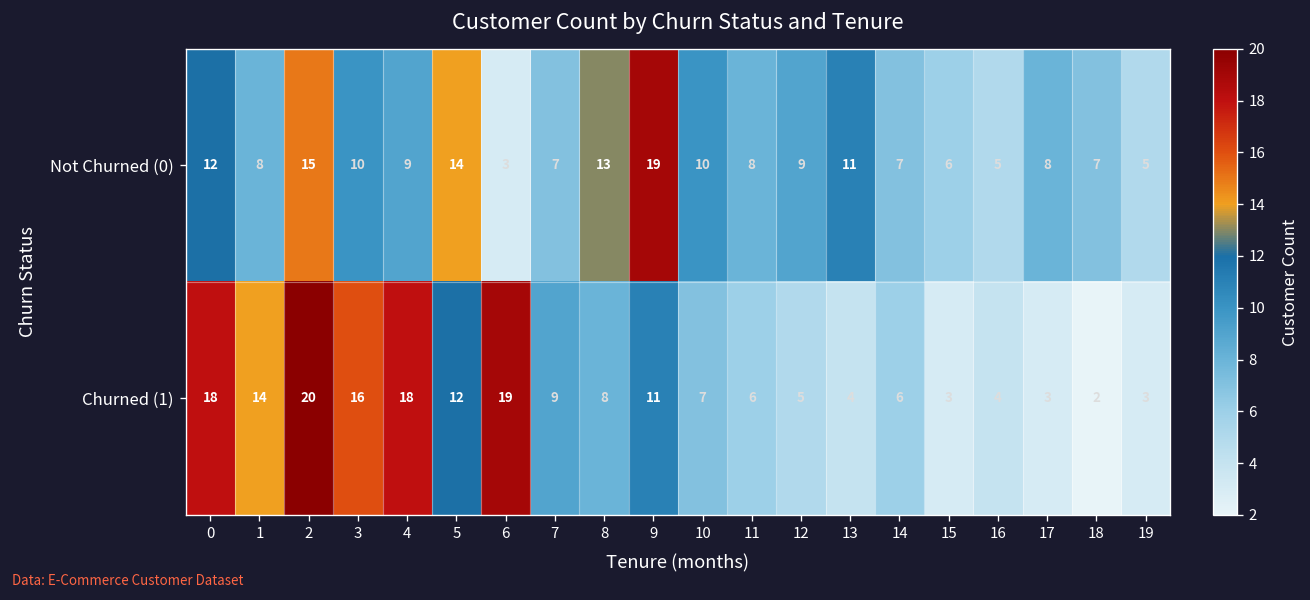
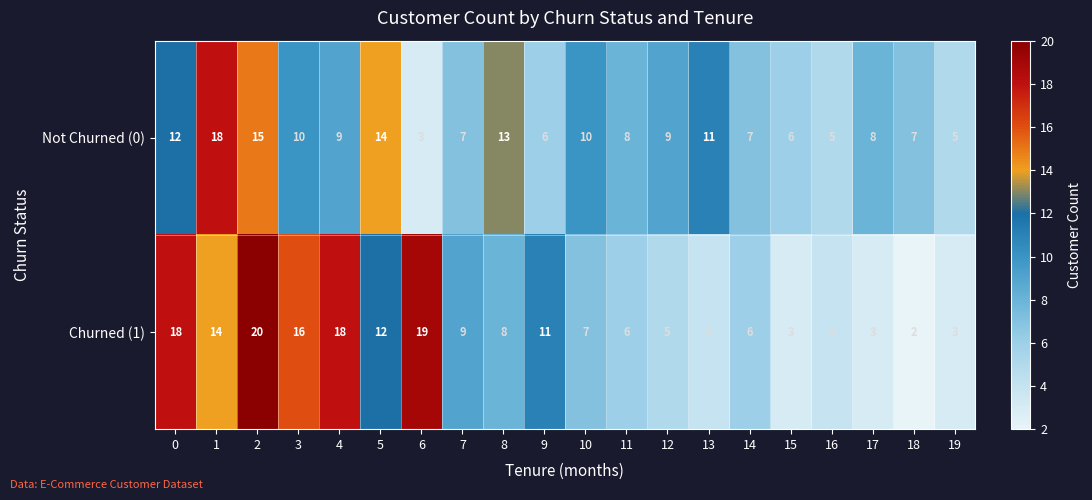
  {
    "Not Churned (0)": {
      "0": 12,
-     "1": 8,
+     "1": 18,
      "2": 15,
      "3": 10,
      "4": 9,
      "5": 14,
      "7": 7,
      "8": 13,
-     "9": 19,
+     "9": 6,
      "10": 10,
      "11": 8,
      "12": 9,
      "13": 11,
      "14": 7,
      "15": 6,
      "17": 8,
      "18": 7
    },
    "Churned (1)": {
      "0": 18,
      "1": 14,
      "2": 20,
      "3": 16,
      "4": 18,
      "5": 12,
      "6": 19,
      "7": 9,
      "8": 8,
      "9": 11,
      "10": 7,
      "11": 6,
      "14": 6
    }
  }
